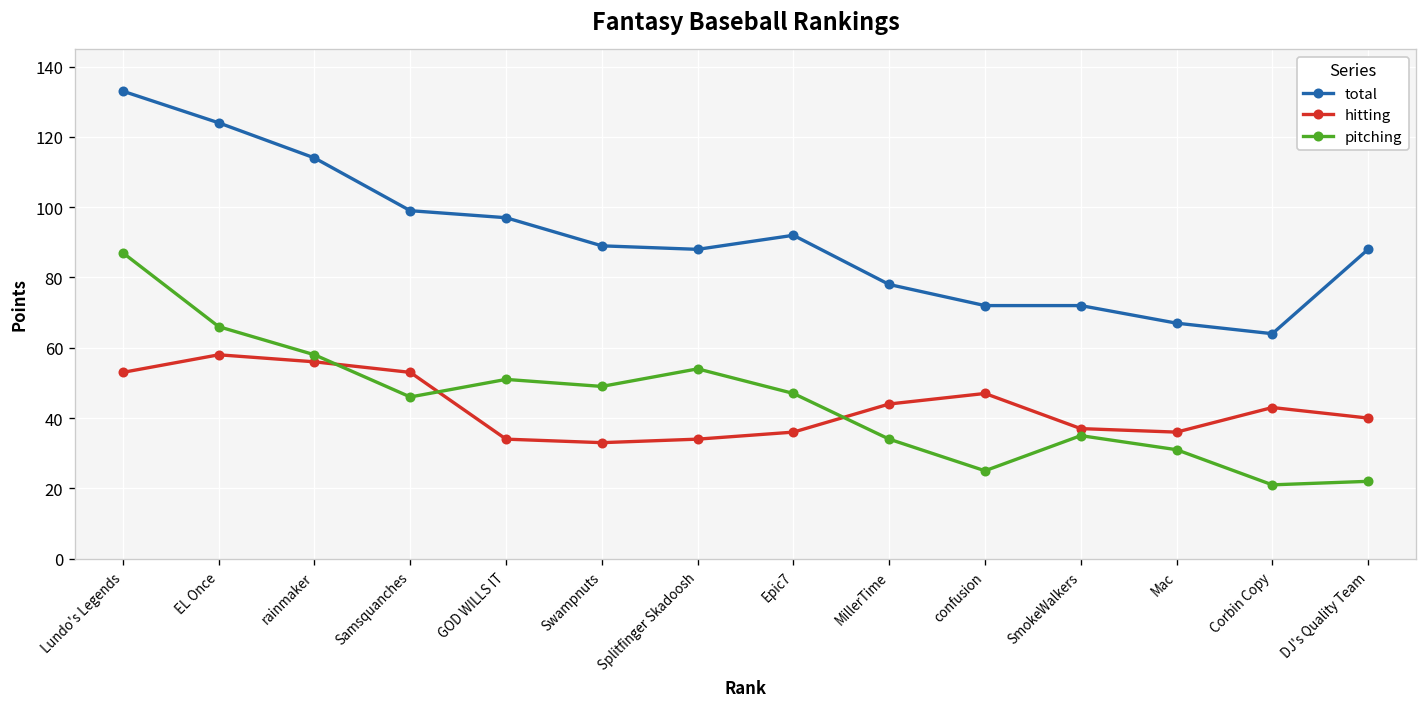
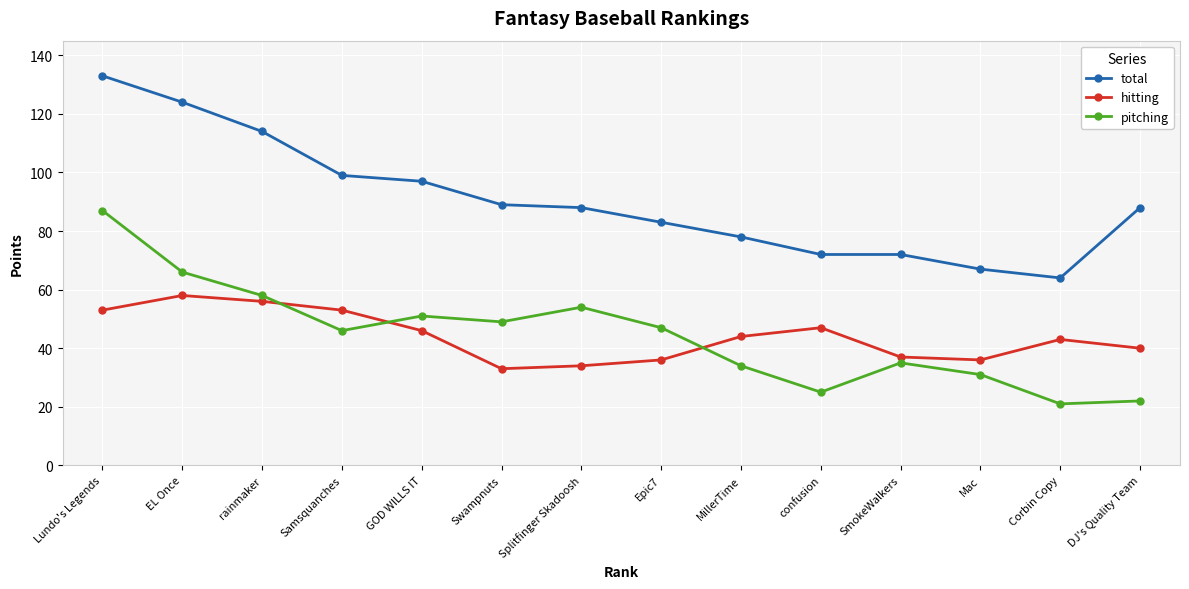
  {
    "total": {
      "Lundo's Legends": 133,
      "EL Once": 124,
      "rainmaker": 114,
      "Samsquanches": 99,
      "GOD WILLS IT": 97,
      "Swampnuts": 89,
      "Splitfinger Skadoosh": 88,
-     "Epic7": 92,
+     "Epic7": 83,
      "MillerTime": 78,
      "confusion": 72,
      "SmokeWalkers": 72,
      "Mac": 67,
      "Corbin Copy": 64,
      "DJ's Quality Team": 88
    },
    "hitting": {
      "Lundo's Legends": 53,
      "EL Once": 58,
      "rainmaker": 56,
      "Samsquanches": 53,
-     "GOD WILLS IT": 34,
+     "GOD WILLS IT": 46,
      "Swampnuts": 33,
      "Splitfinger Skadoosh": 34,
      "Epic7": 36,
      "MillerTime": 44,
      "confusion": 47,
      "SmokeWalkers": 37,
      "Mac": 36,
      "Corbin Copy": 43,
      "DJ's Quality Team": 40
    },
    "pitching": {
      "Lundo's Legends": 87,
      "EL Once": 66,
      "rainmaker": 58,
      "Samsquanches": 46,
      "GOD WILLS IT": 51,
      "Swampnuts": 49,
      "Splitfinger Skadoosh": 54,
      "Epic7": 47,
      "MillerTime": 34,
      "confusion": 25,
      "SmokeWalkers": 35,
      "Mac": 31,
      "Corbin Copy": 21,
      "DJ's Quality Team": 22
    }
  }
